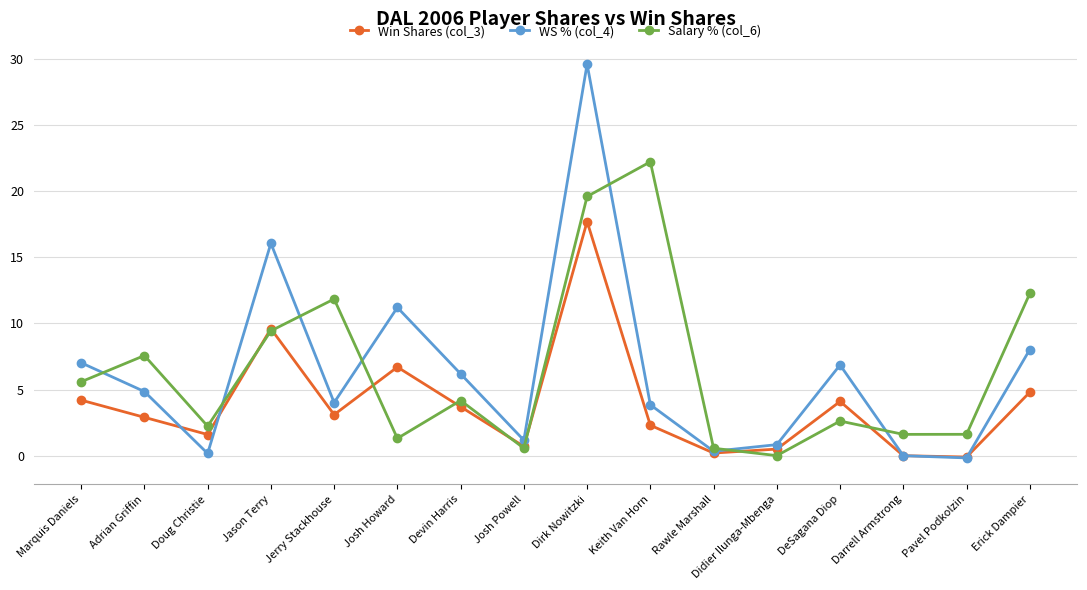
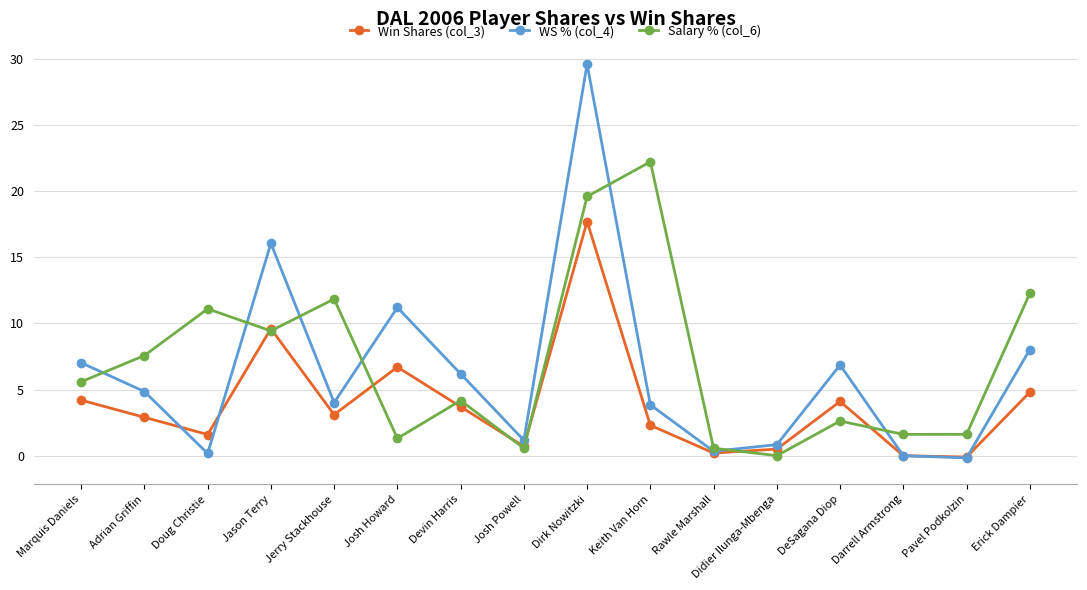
  {
    "Win Shares (col_3)": {
      "Marquis Daniels": 4.2,
      "Adrian Griffin": 2.9,
      "Doug Christie": 1.6,
      "Jerry Stackhouse": 3.1,
      "Josh Howard": 6.7,
      "Devin Harris": 3.7,
      "Dirk Nowitzki": 17.7,
      "Keith Van Horn": 2.3,
      "Didier Ilunga-Mbenga": 0.5,
      "DeSagana Diop": 4.1,
      "Erick Dampier": 4.8
    },
    "WS % (col_4)": {
      "Marquis Daniels": 7.0,
      "Adrian Griffin": 4.8,
      "Doug Christie": 0.2,
      "Jason Terry": 16.1,
      "Jerry Stackhouse": 4.0,
      "Josh Howard": 11.2,
      "Devin Harris": 6.2,
      "Josh Powell": 1.2,
      "Dirk Nowitzki": 29.6,
      "Keith Van Horn": 3.8,
      "Didier Ilunga-Mbenga": 0.8,
      "DeSagana Diop": 6.9,
      "Erick Dampier": 8.0
    },
    "Salary % (col_6)": {
      "Marquis Daniels": 5.6,
      "Adrian Griffin": 7.6,
-     "Doug Christie": 2.2,
+     "Doug Christie": 11.1,
      "Jerry Stackhouse": 11.8,
      "Josh Howard": 1.3,
      "Devin Harris": 4.2,
      "Dirk Nowitzki": 19.6,
      "Keith Van Horn": 22.2,
      "Rawle Marshall": 0.6,
      "Didier Ilunga-Mbenga": 0.0,
      "DeSagana Diop": 2.6,
      "Darrell Armstrong": 1.6,
      "Pavel Podkolzin": 1.6,
      "Erick Dampier": 12.3
    }
  }
